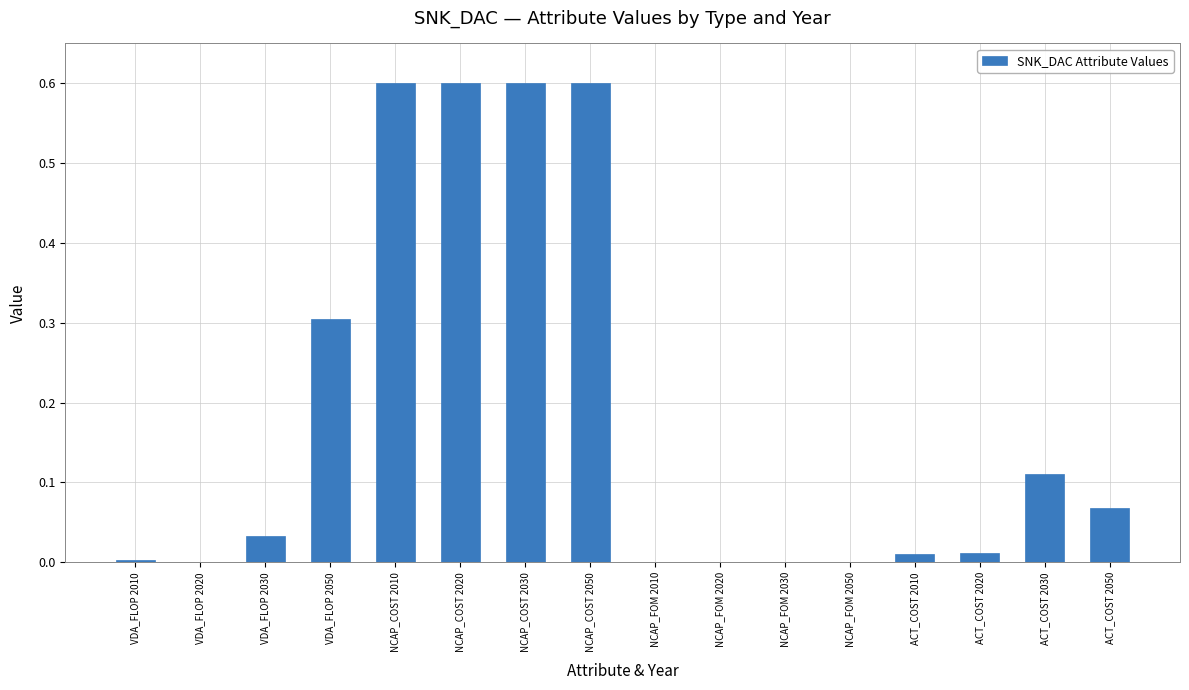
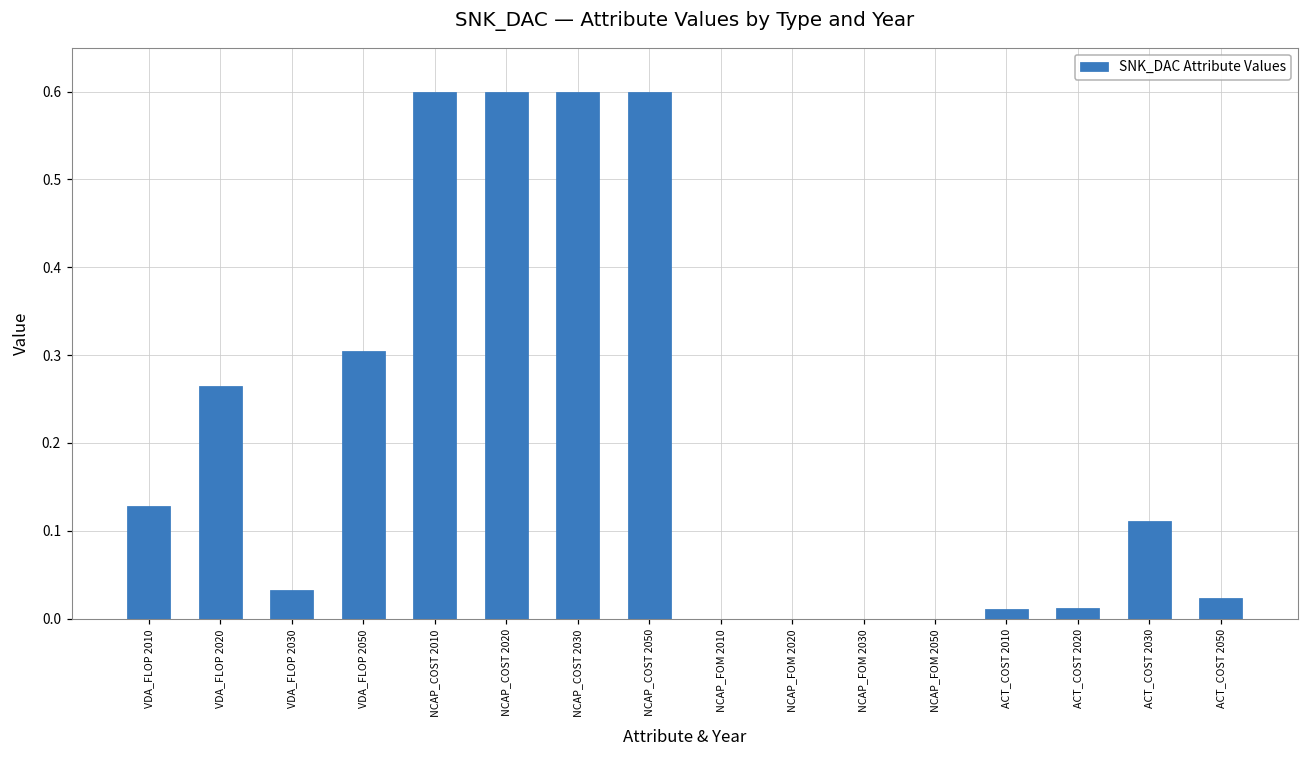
  {
-   "VDA_FLOP 2010": 0.00,
-   "VDA_FLOP 2020": 0.00,
+   "VDA_FLOP 2010": 0.13,
+   "VDA_FLOP 2020": 0.26,
    "VDA_FLOP 2030": 0.03,
    "VDA_FLOP 2050": 0.30,
    "NCAP_COST 2010": 0.60,
    "NCAP_COST 2020": 0.60,
    "NCAP_COST 2030": 0.60,
    "NCAP_COST 2050": 0.60,
    "NCAP_FOM 2010": 0.00,
    "NCAP_FOM 2020": 0.00,
    "NCAP_FOM 2030": 0.00,
    "NCAP_FOM 2050": 0.00,
    "ACT_COST 2010": 0.01,
    "ACT_COST 2020": 0.01,
    "ACT_COST 2030": 0.11,
-   "ACT_COST 2050": 0.07
+   "ACT_COST 2050": 0.02
  }
